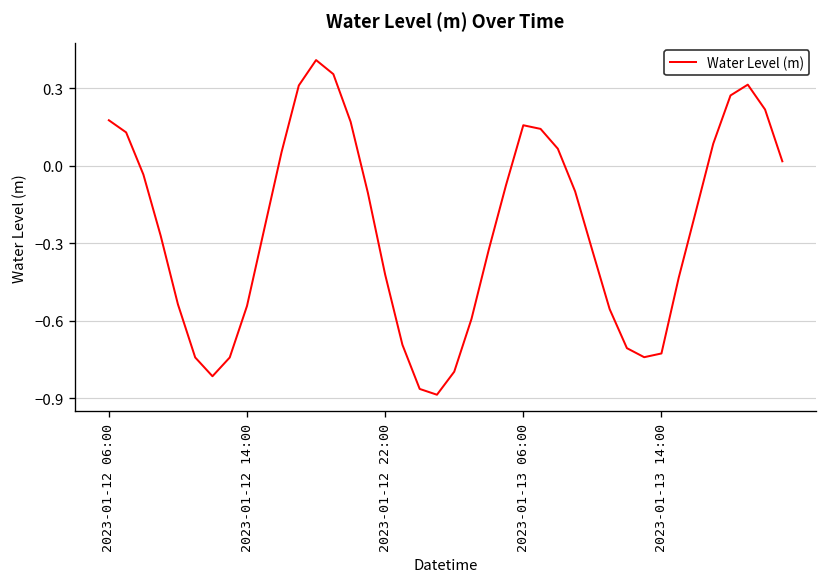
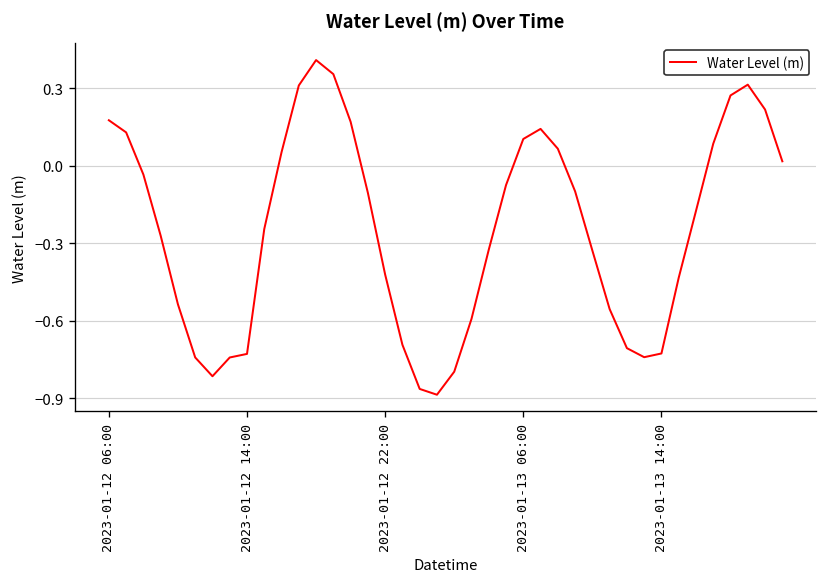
  {
    "2023-01-12 06:00": 0.18,
-   "2023-01-12 14:00": -0.54,
+   "2023-01-12 14:00": -0.73,
    "2023-01-12 22:00": -0.42,
-   "2023-01-13 06:00": 0.16,
+   "2023-01-13 06:00": 0.10,
    "2023-01-13 14:00": -0.73
  }
